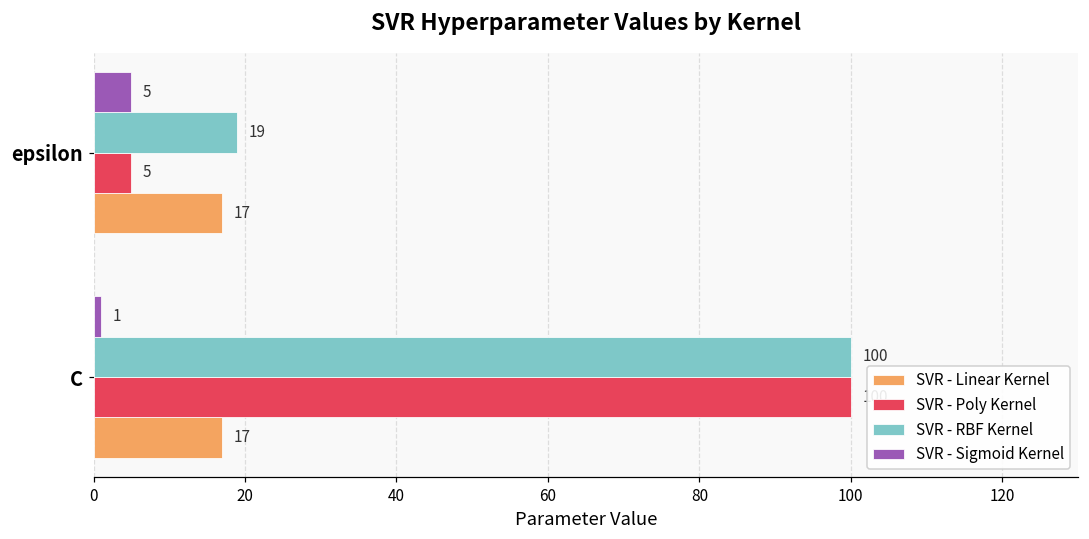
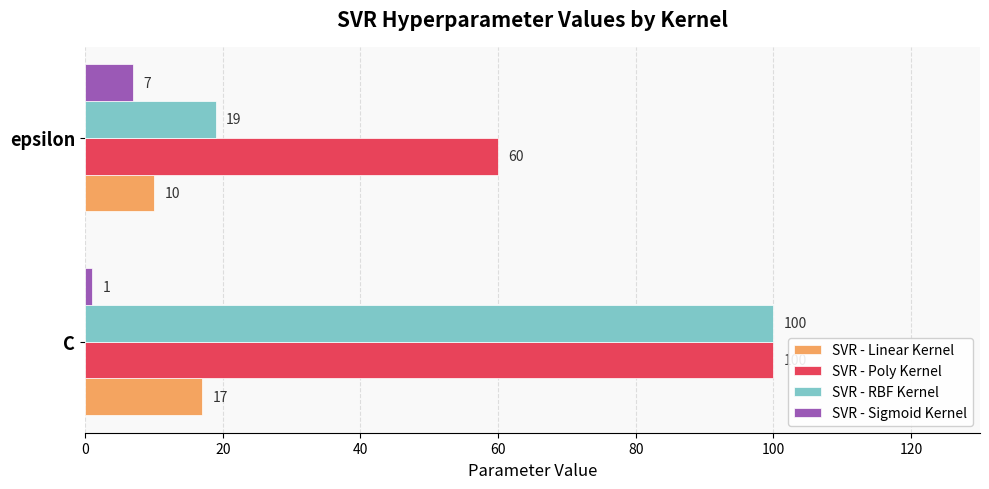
  {
    "SVR - Linear Kernel": {
-     "epsilon": 17,
+     "epsilon": 10,
      "C": 17
    },
    "SVR - Poly Kernel": {
-     "epsilon": 5
+     "epsilon": 60
    },
    "SVR - RBF Kernel": {
      "epsilon": 19,
      "C": 100
    },
    "SVR - Sigmoid Kernel": {
-     "epsilon": 5,
+     "epsilon": 7,
      "C": 1
    }
  }
